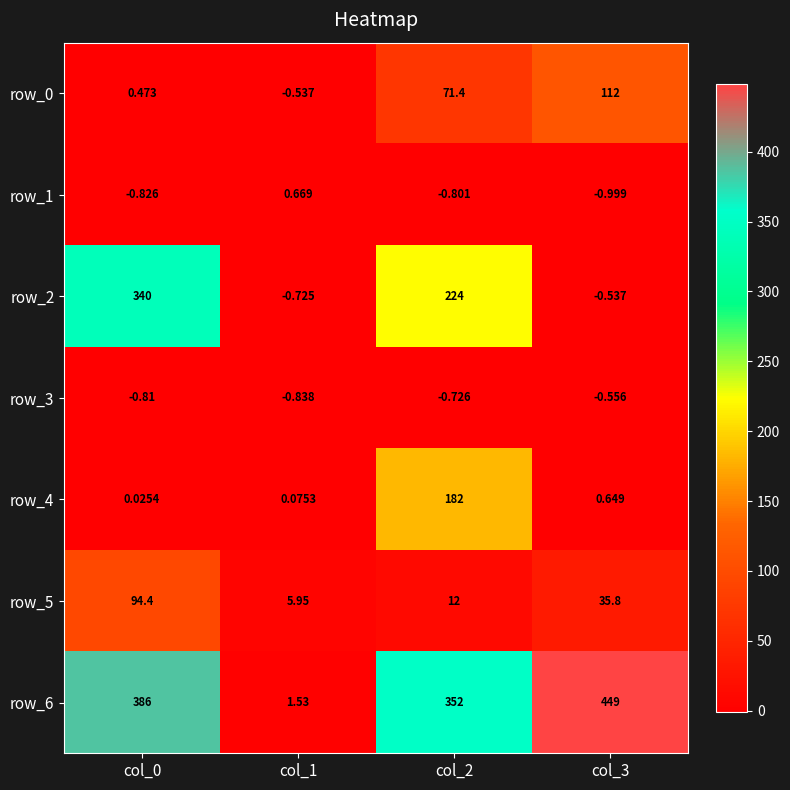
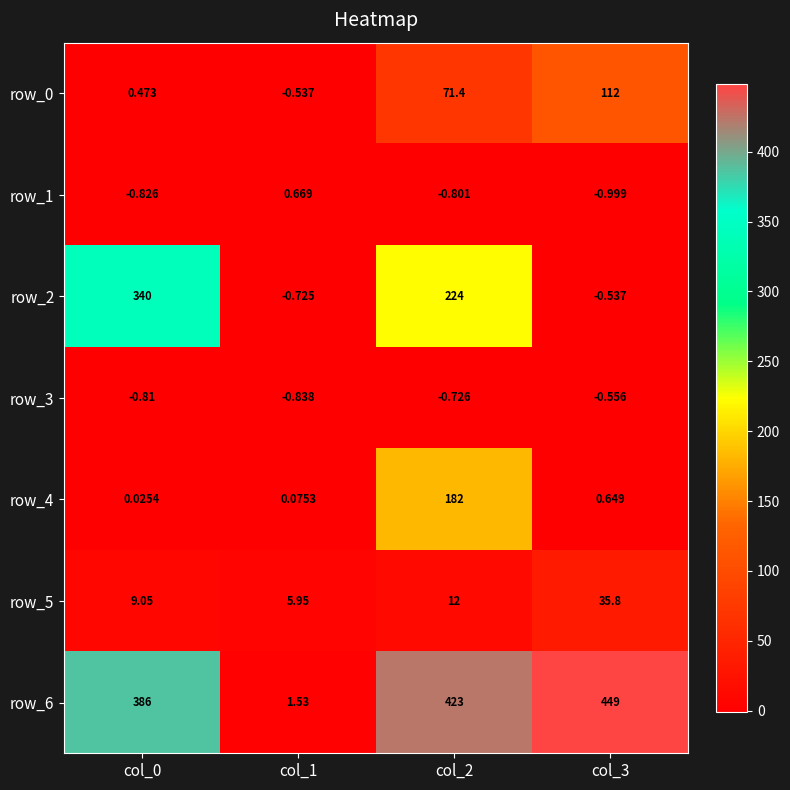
  {
    "row_0": {
      "col_0": 0.473,
      "col_1": -0.537,
      "col_2": 71.4,
      "col_3": 112
    },
    "row_1": {
      "col_0": -0.826,
      "col_1": 0.669,
      "col_2": -0.801,
      "col_3": -0.999
    },
    "row_2": {
      "col_0": 340,
      "col_1": -0.725,
      "col_2": 224,
      "col_3": -0.537
    },
    "row_3": {
      "col_0": -0.81,
      "col_1": -0.838,
      "col_2": -0.726,
      "col_3": -0.556
    },
    "row_4": {
      "col_0": 0.0254,
      "col_1": 0.0753,
      "col_2": 182,
      "col_3": 0.649
    },
    "row_5": {
-     "col_0": 94.4,
+     "col_0": 9.05,
      "col_1": 5.95,
      "col_2": 12,
      "col_3": 35.8
    },
    "row_6": {
      "col_0": 386,
      "col_1": 1.53,
-     "col_2": 352,
+     "col_2": 423,
      "col_3": 449
    }
  }
